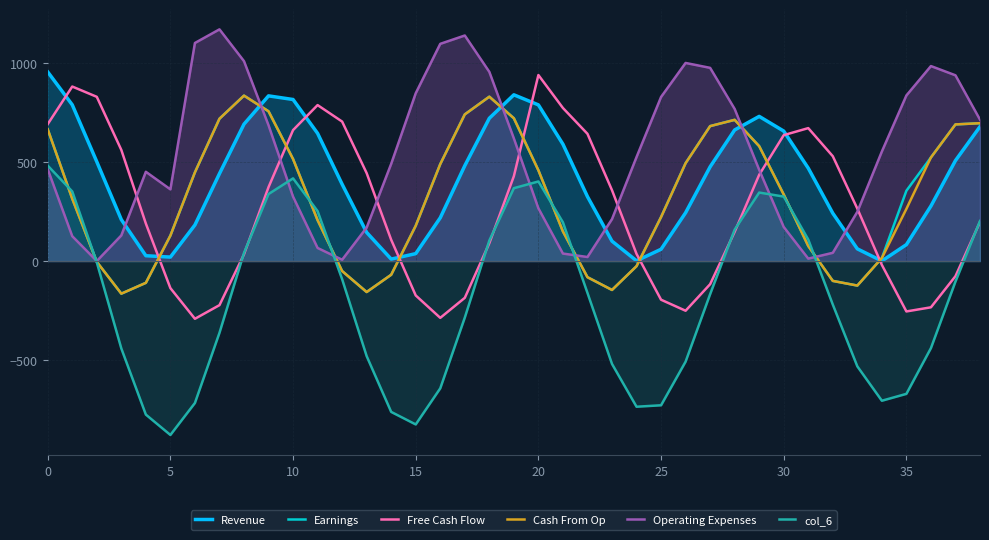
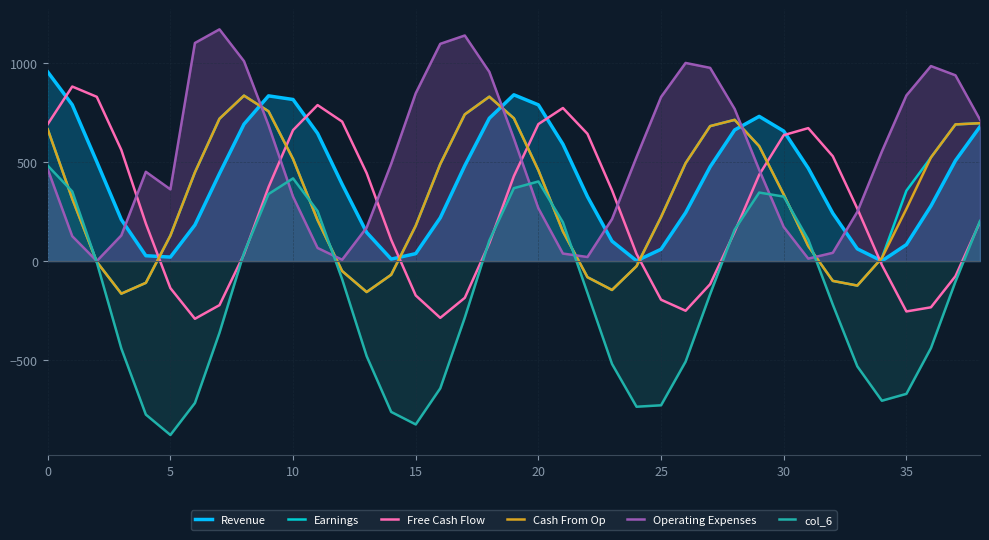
  {
    "Free Cash Flow": {
      "0": 690,
      "5": -140,
      "10": 660,
      "15": -170,
-     "20": 940,
+     "20": 690,
      "25": -200,
      "30": 640,
      "35": -250
    },
    "Cash From Op": {
      "35": 260
    },
    "Operating Expenses": {
      "0": 460,
      "5": 360,
      "10": 330,
      "15": 850,
      "20": 270,
      "25": 830,
      "30": 170,
      "35": 840
    }
  }
